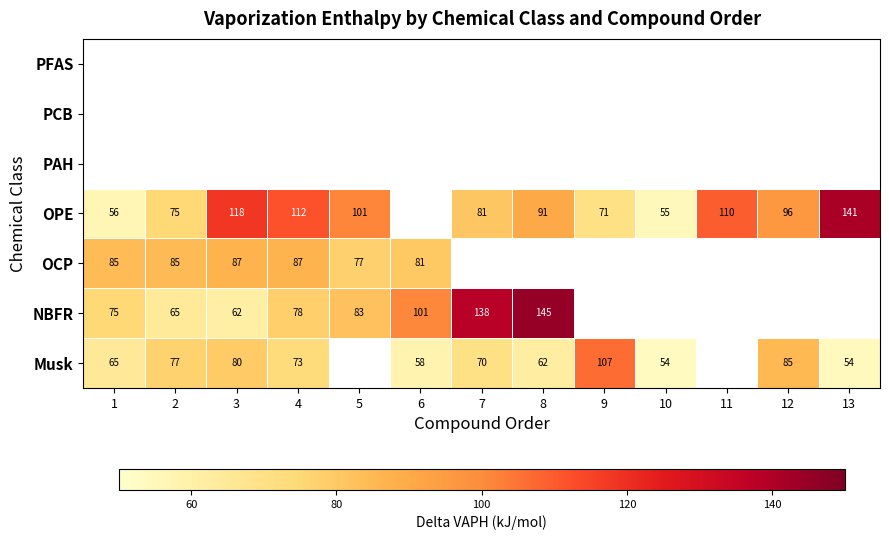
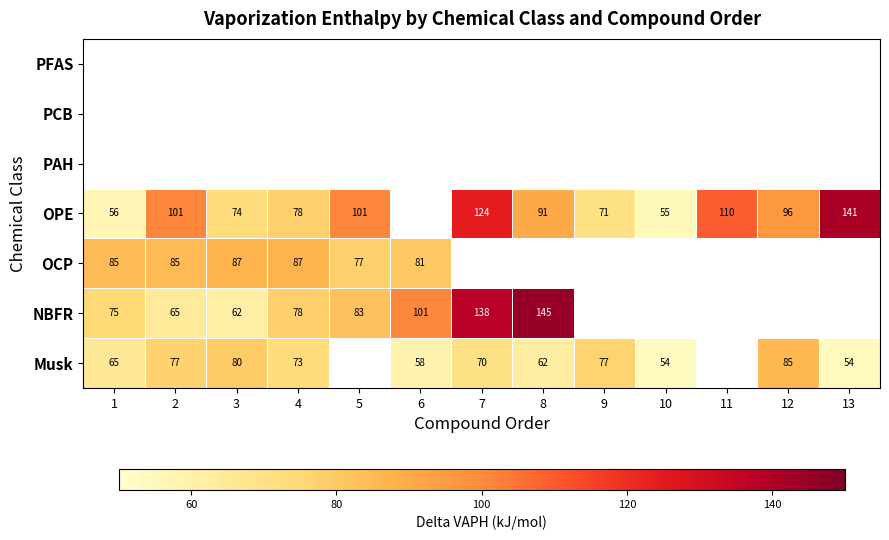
  {
    "OPE": {
      "1": 56,
-     "2": 75,
-     "3": 118,
-     "4": 112,
+     "2": 101,
+     "3": 74,
+     "4": 78,
      "5": 101,
-     "7": 81,
+     "7": 124,
      "8": 91,
      "9": 71,
      "10": 55,
      "11": 110,
      "12": 96,
      "13": 141
    },
    "OCP": {
      "1": 85,
      "2": 85,
      "3": 87,
      "4": 87,
      "5": 77,
      "6": 81
    },
    "NBFR": {
      "1": 75,
      "2": 65,
      "3": 62,
      "4": 78,
      "5": 83,
      "6": 101,
      "7": 138,
      "8": 145
    },
    "Musk": {
      "1": 65,
      "2": 77,
      "3": 80,
      "4": 73,
      "6": 58,
      "7": 70,
      "8": 62,
-     "9": 107,
+     "9": 77,
      "10": 54,
      "12": 85,
      "13": 54
    }
  }
